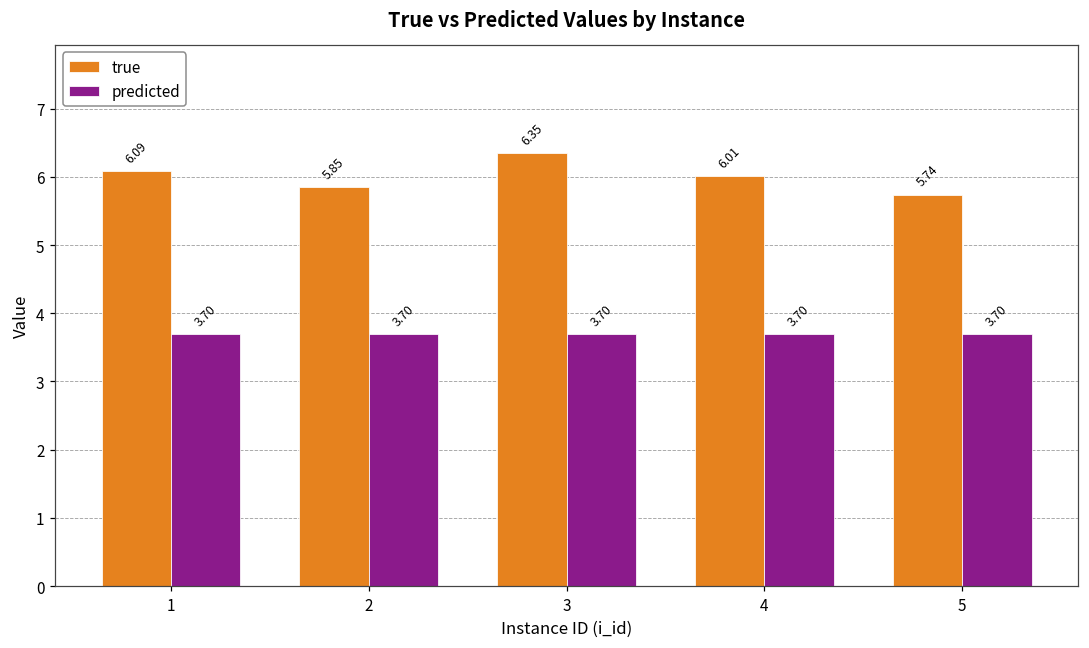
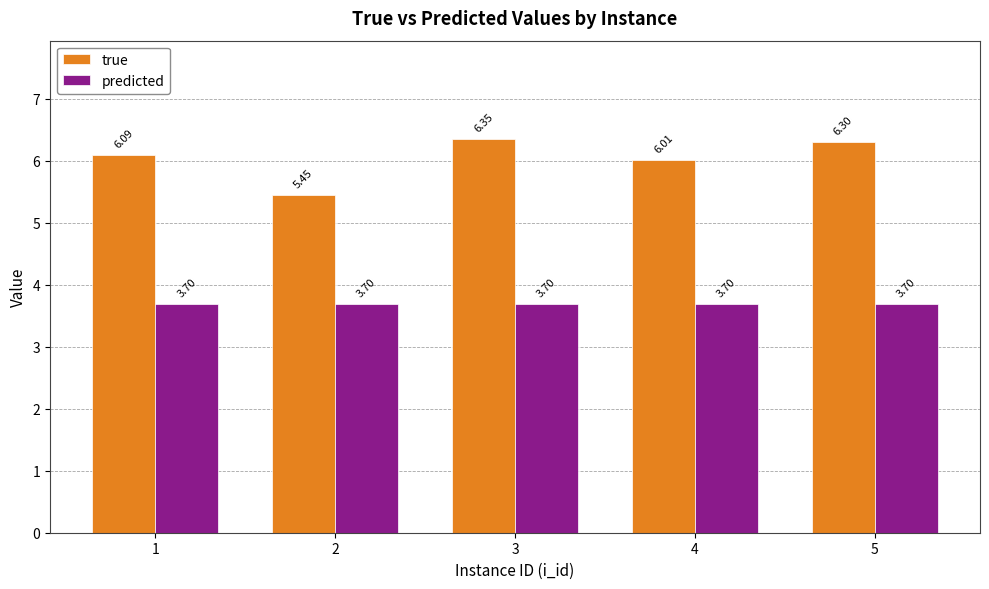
  {
    "true": {
      "1": 6.09,
-     "2": 5.85,
+     "2": 5.45,
      "3": 6.35,
      "4": 6.01,
-     "5": 5.74
+     "5": 6.30
    },
    "predicted": {
      "1": 3.70,
      "2": 3.70,
      "3": 3.70,
      "4": 3.70,
      "5": 3.70
    }
  }
